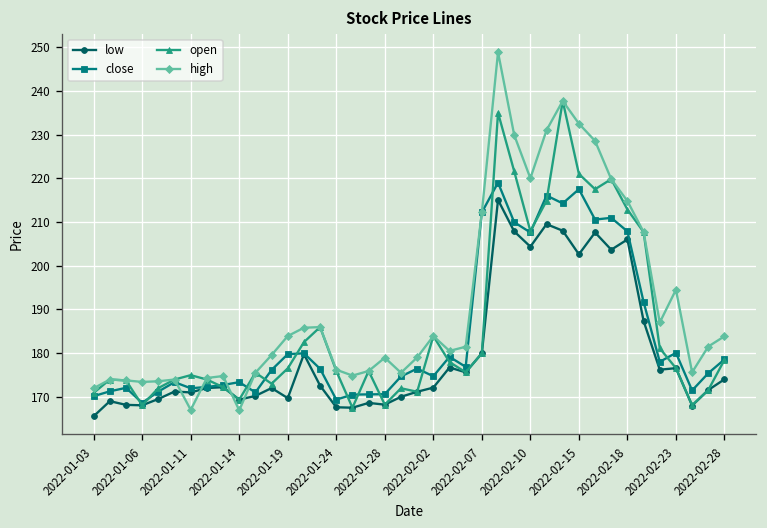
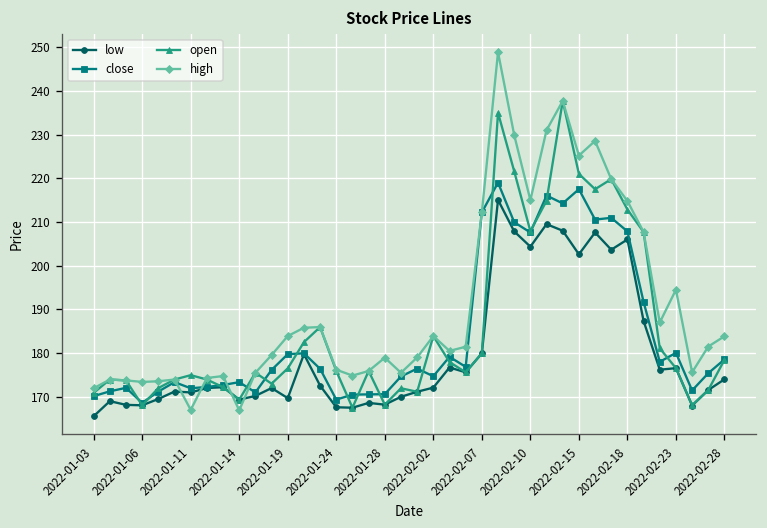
  {
    "high": {
      "2022-01-03": 172,
      "2022-01-06": 173,
      "2022-01-11": 167,
      "2022-01-14": 167,
      "2022-01-19": 184,
      "2022-01-28": 179,
-     "2022-02-10": 220,
-     "2022-02-15": 233,
+     "2022-02-10": 215,
+     "2022-02-15": 225,
      "2022-02-18": 215,
      "2022-02-23": 195,
      "2022-02-28": 184
    }
  }
